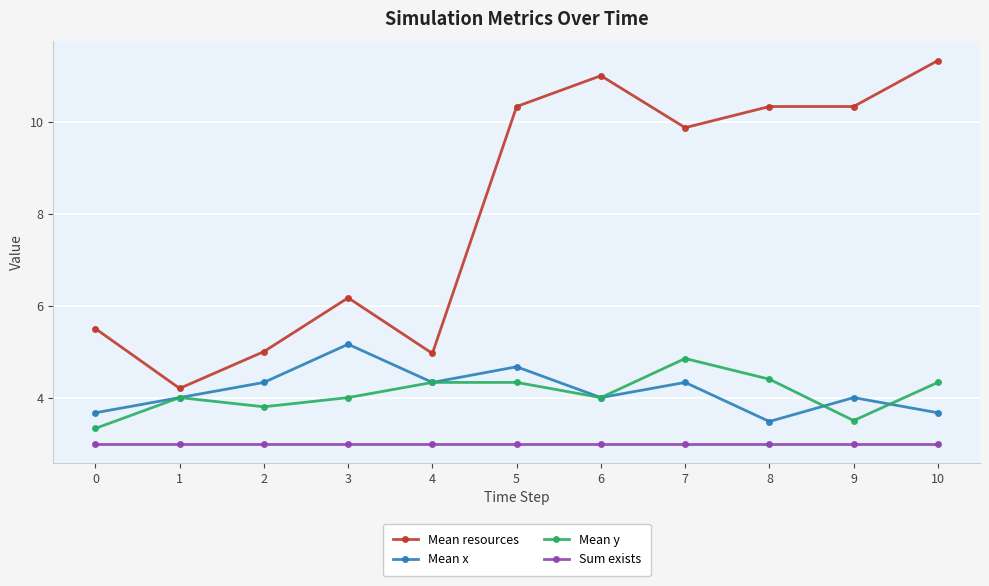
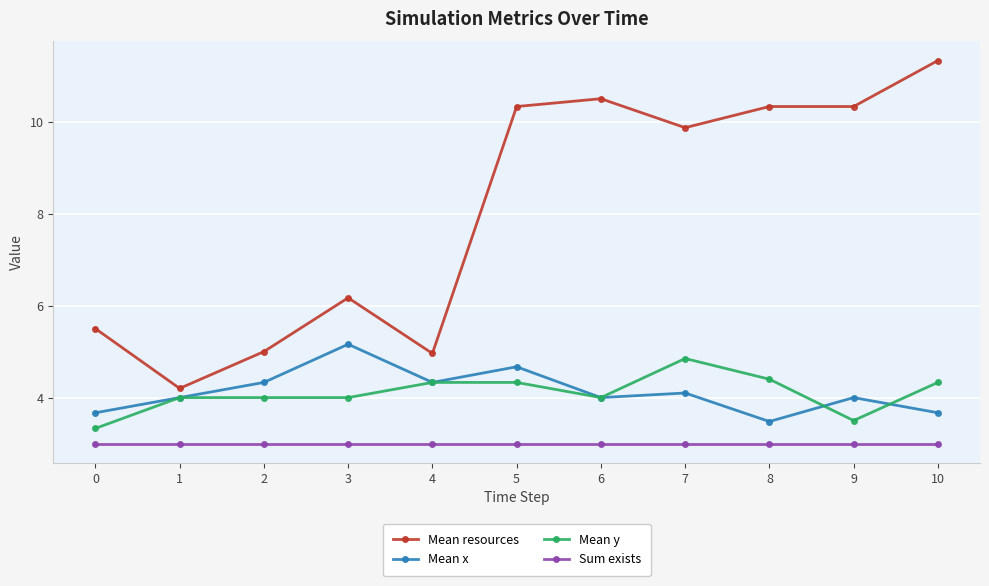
  {
    "Mean resources": {
      "0": 5.5,
      "1": 4.2,
      "2": 5.0,
      "3": 6.2,
      "4": 5.0,
      "5": 10.3,
-     "6": 11.0,
+     "6": 10.5,
      "7": 9.9,
      "8": 10.3,
      "9": 10.3,
      "10": 11.3
    },
    "Mean x": {
      "0": 3.7,
      "2": 4.3,
      "3": 5.2,
      "5": 4.7,
-     "7": 4.3,
+     "7": 4.1,
      "8": 3.5,
      "9": 4.0,
      "10": 3.7
    },
    "Mean y": {
      "0": 3.3,
-     "2": 3.8,
+     "2": 4.0,
      "3": 4.0,
      "5": 4.3,
      "7": 4.9,
      "8": 4.4,
      "9": 3.5,
      "10": 4.3
    },
    "Sum exists": {
      "0": 3.0,
      "1": 3.0,
      "2": 3.0,
      "3": 3.0,
      "4": 3.0,
      "5": 3.0,
      "6": 3.0,
      "7": 3.0,
      "8": 3.0,
      "9": 3.0,
      "10": 3.0
    }
  }
